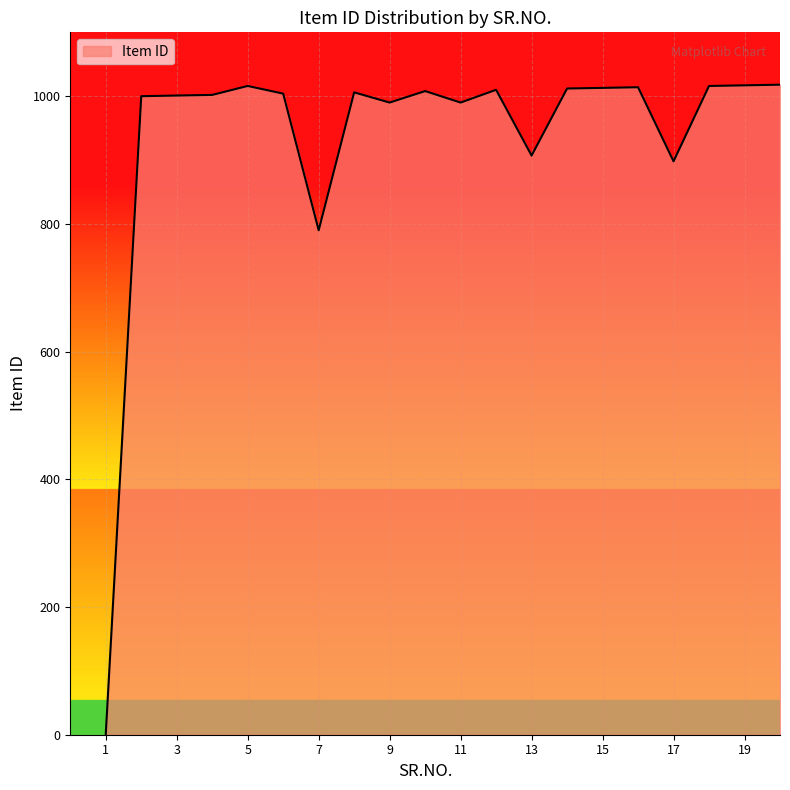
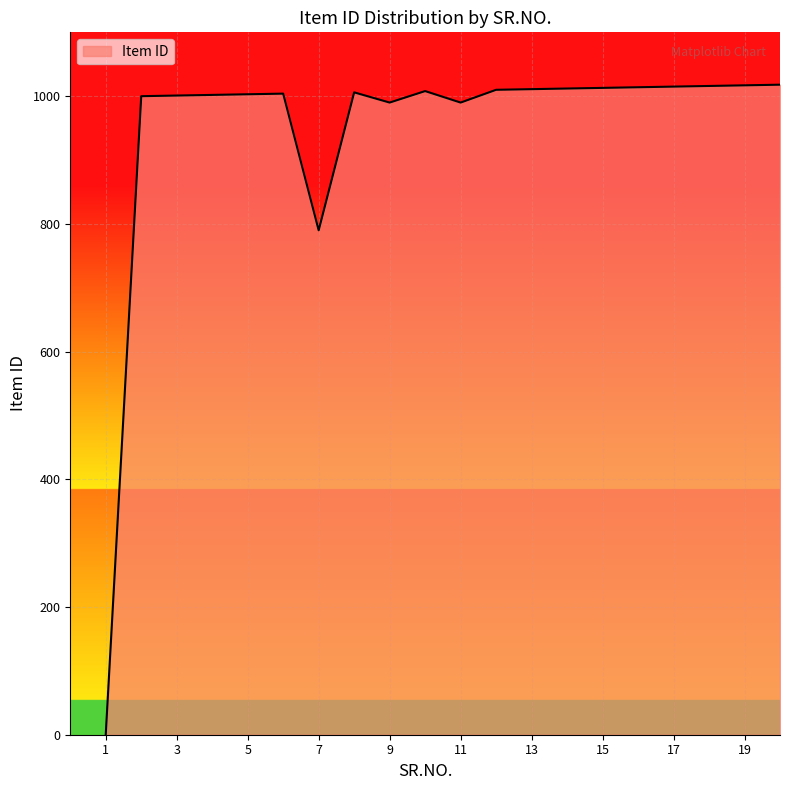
  {
    "1": 0,
    "3": 1000,
-   "5": 1020,
+   "5": 1000,
    "7": 790,
    "9": 990,
    "11": 990,
-   "13": 910,
+   "13": 1010,
    "15": 1010,
-   "17": 900,
+   "17": 1020,
    "19": 1020
  }
